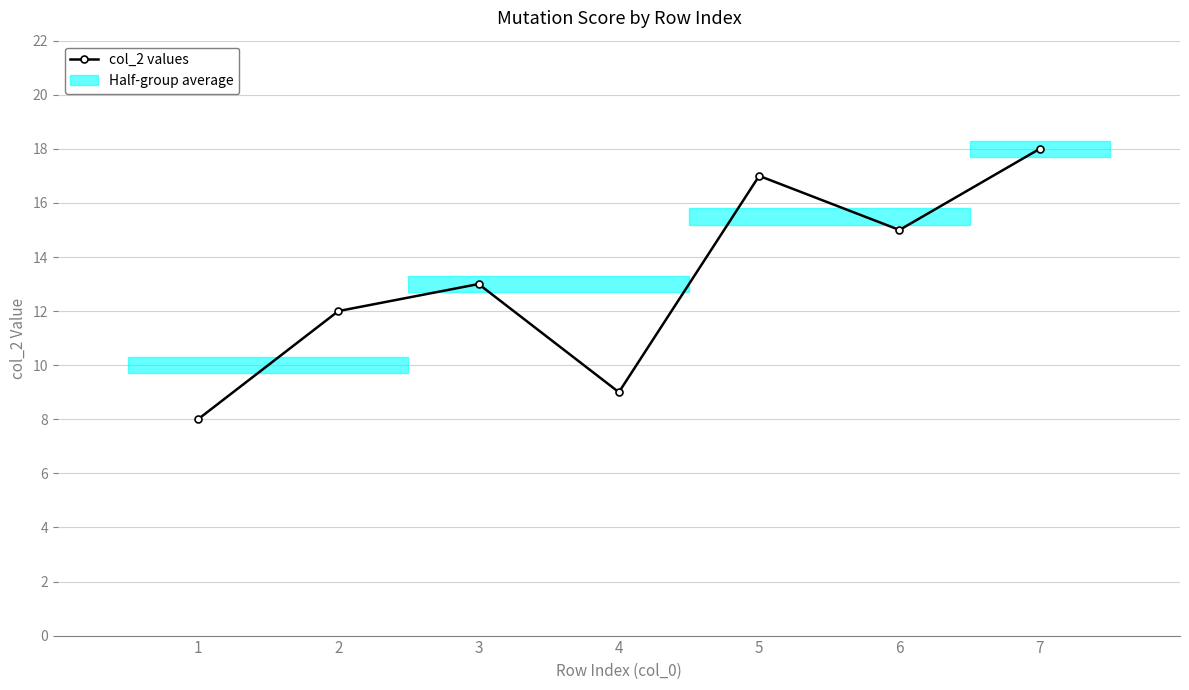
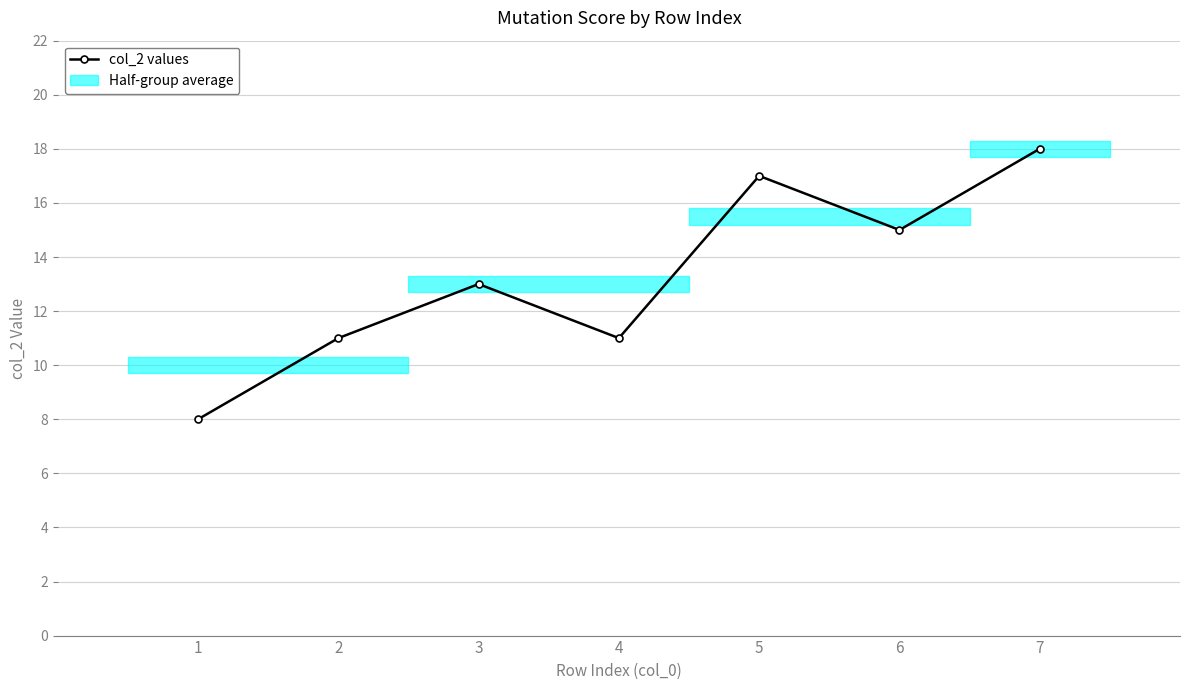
  {
    "1": 8,
-   "2": 12,
+   "2": 11,
    "3": 13,
-   "4": 9,
+   "4": 11,
    "5": 17,
    "6": 15,
    "7": 18
  }
